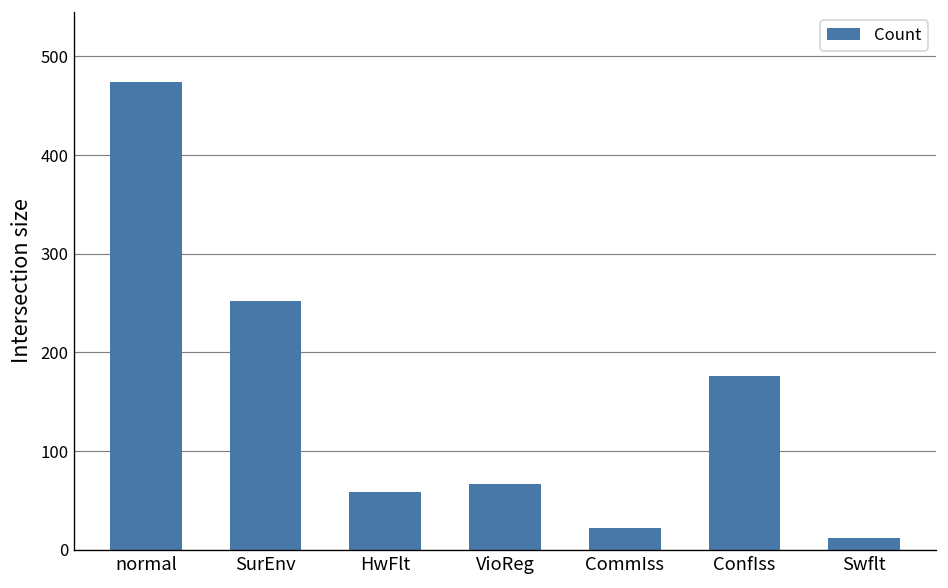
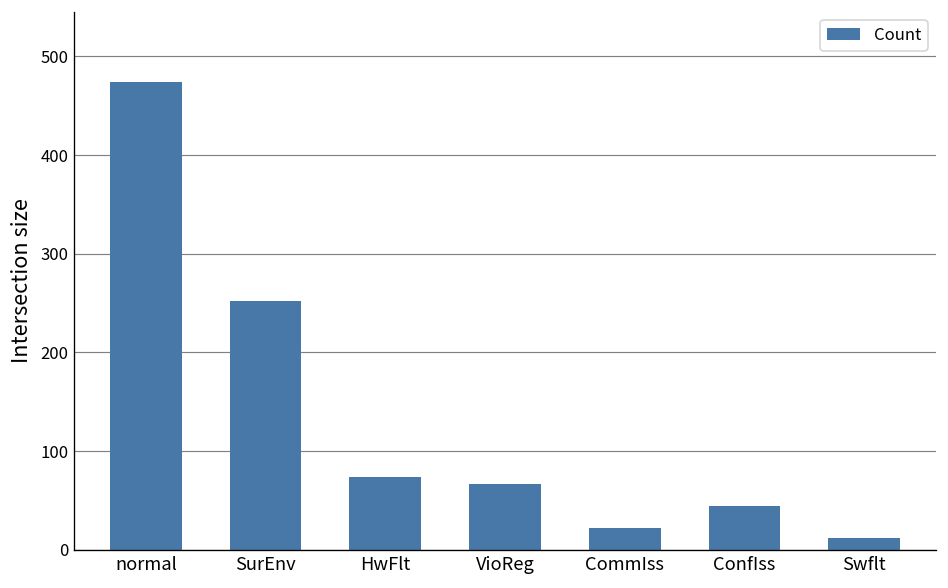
  {
    "normal": 470,
    "SurEnv": 250,
-   "HwFlt": 60,
+   "HwFlt": 70,
    "VioReg": 70,
    "CommIss": 20,
-   "ConfIss": 180,
+   "ConfIss": 40,
    "Swflt": 10
  }
